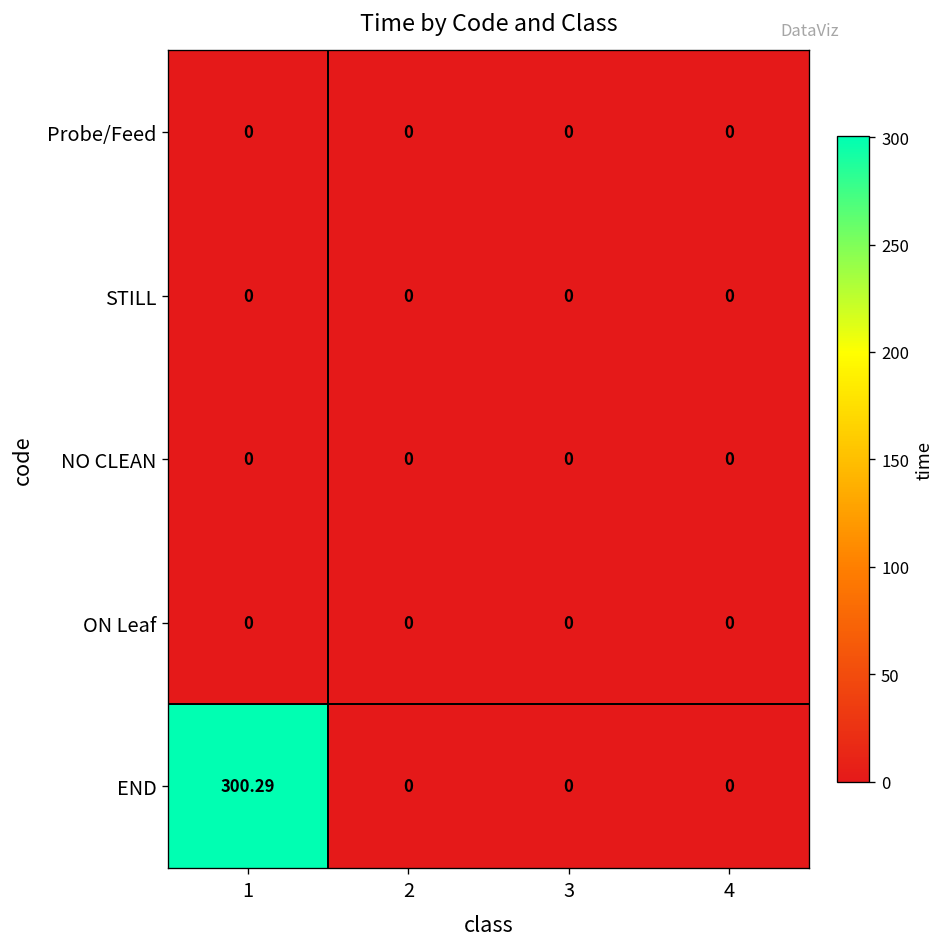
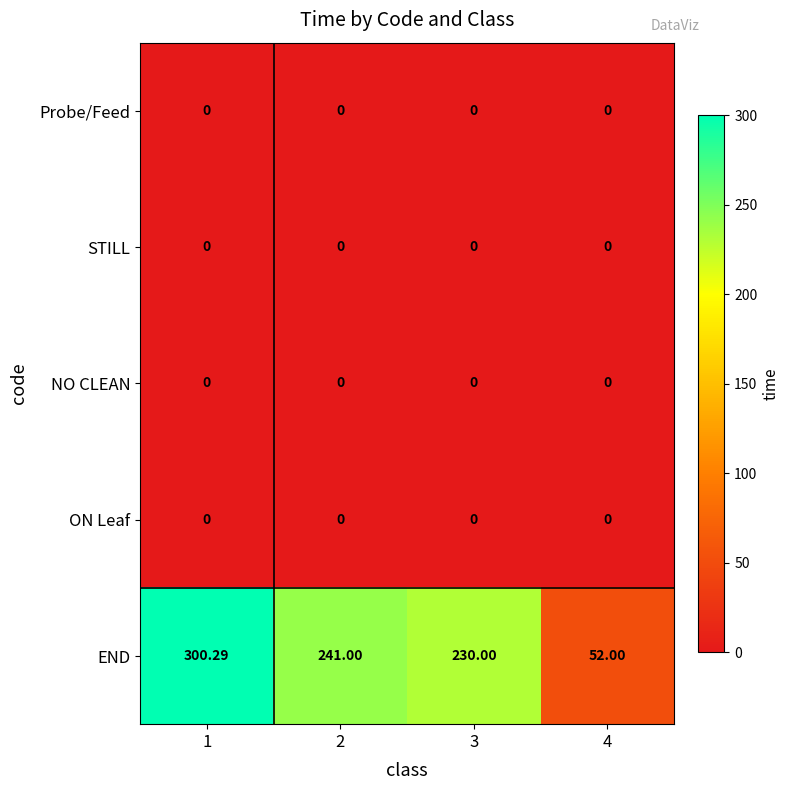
  {
    "Probe/Feed": {
      "1": 0,
      "2": 0,
      "3": 0,
      "4": 0
    },
    "STILL": {
      "1": 0,
      "2": 0,
      "3": 0,
      "4": 0
    },
    "NO CLEAN": {
      "1": 0,
      "2": 0,
      "3": 0,
      "4": 0
    },
    "ON Leaf": {
      "1": 0,
      "2": 0,
      "3": 0,
      "4": 0
    },
    "END": {
      "1": 300.29,
-     "2": 0,
-     "3": 0,
-     "4": 0
+     "2": 241.00,
+     "3": 230.00,
+     "4": 52.00
    }
  }
